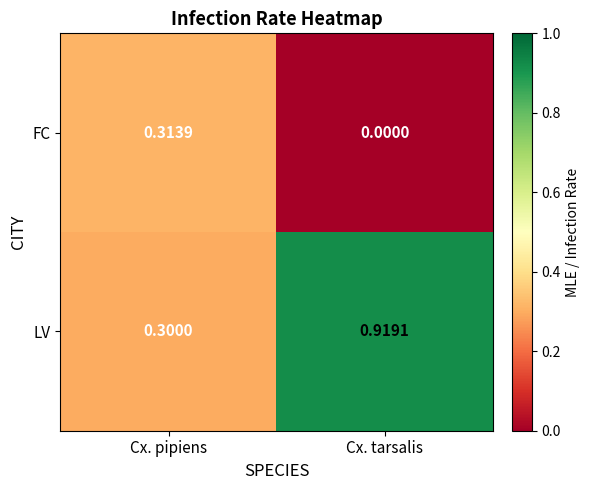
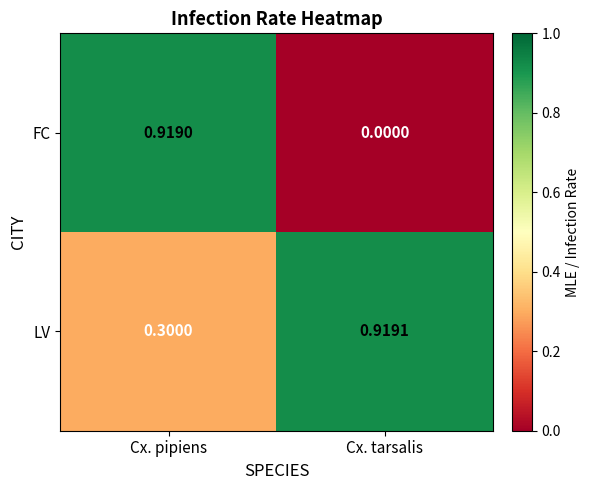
  {
    "FC": {
-     "Cx. pipiens": 0.3139,
+     "Cx. pipiens": 0.9190,
      "Cx. tarsalis": 0.0000
    },
    "LV": {
      "Cx. pipiens": 0.3000,
      "Cx. tarsalis": 0.9191
    }
  }
